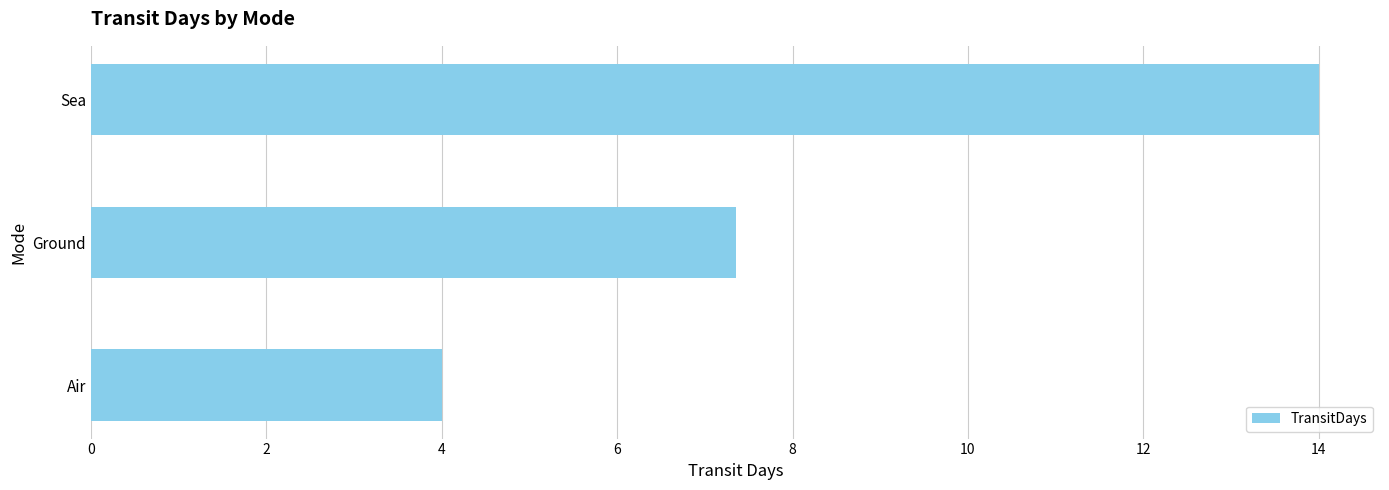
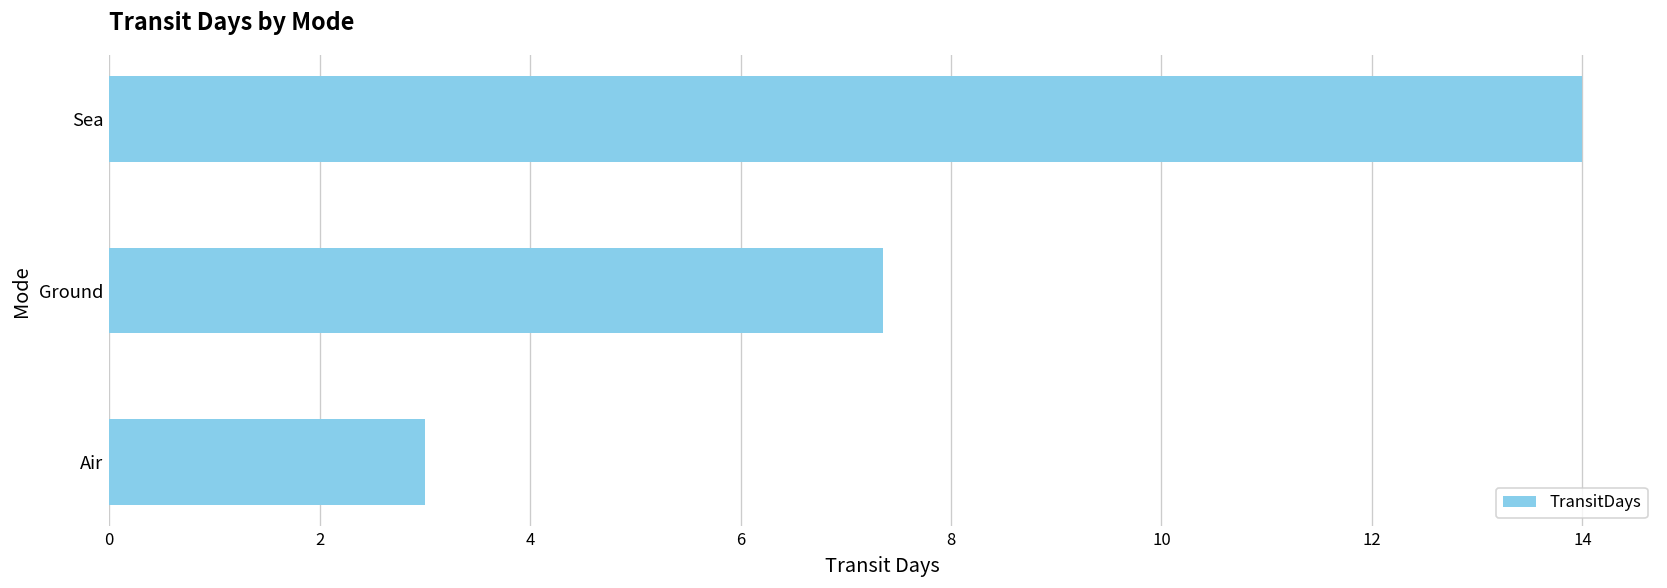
  {
    "Sea": 14,
    "Ground": 7.4,
-   "Air": 4
+   "Air": 3
  }
